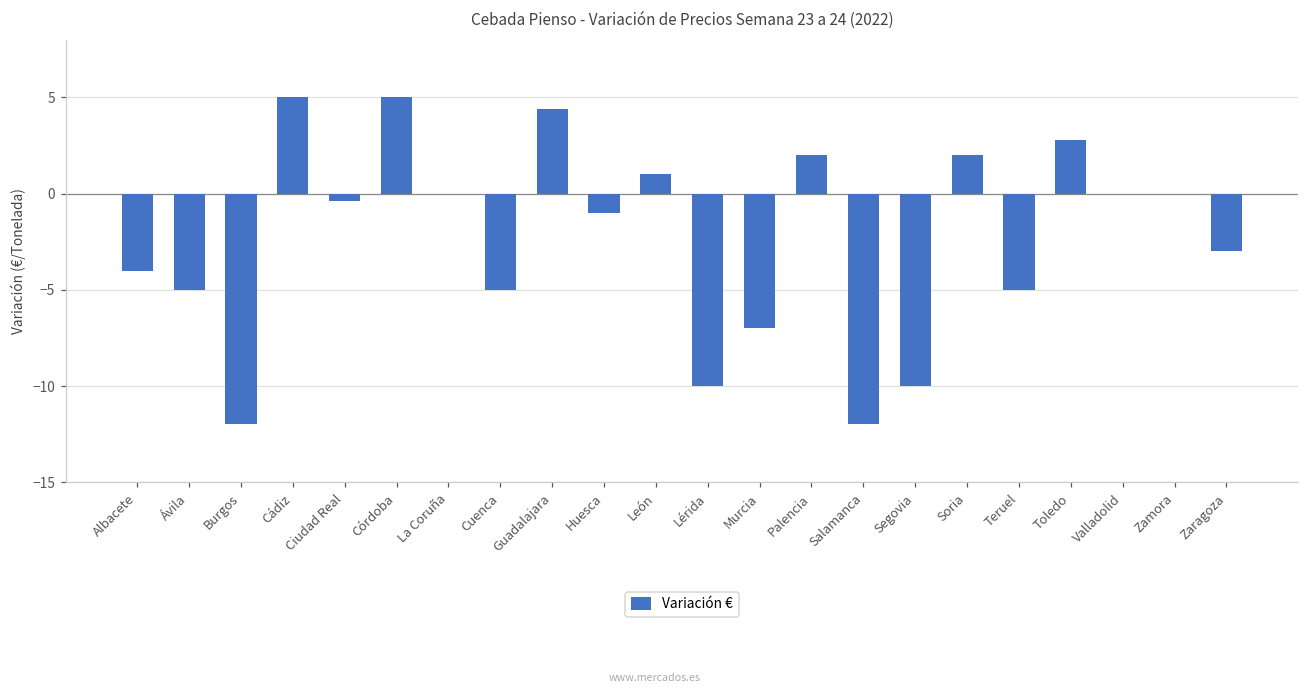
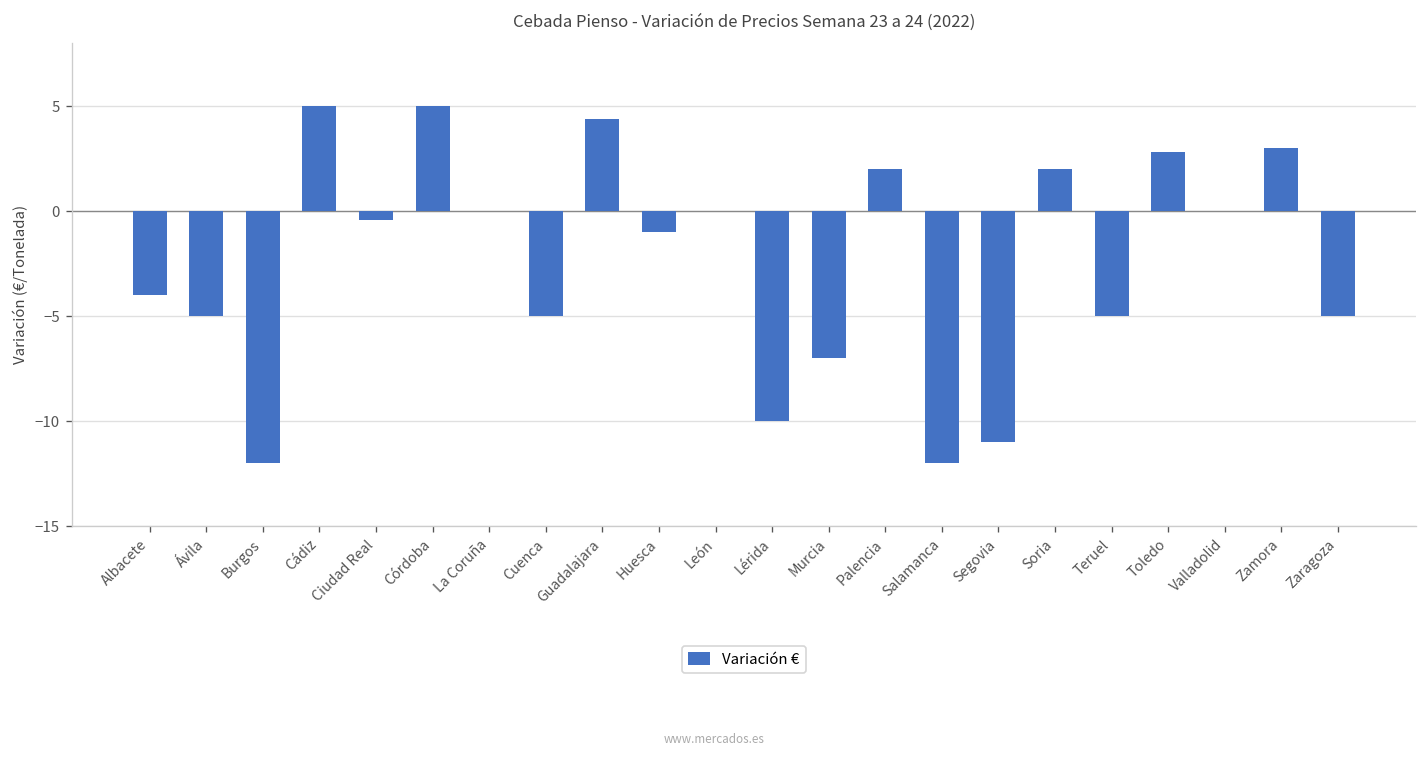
  {
    "Albacete": -4,
    "Ávila": -5,
    "Burgos": -12,
    "Cádiz": 5,
    "Ciudad Real": -0.4,
    "Córdoba": 5,
    "La Coruña": 0,
    "Cuenca": -5,
    "Guadalajara": 4.4,
    "Huesca": -1,
-   "León": 1,
+   "León": 0,
    "Lérida": -10,
    "Murcia": -7,
    "Palencia": 2,
    "Salamanca": -12,
-   "Segovia": -10,
+   "Segovia": -11,
    "Soria": 2,
    "Teruel": -5,
    "Toledo": 2.8,
    "Valladolid": 0,
-   "Zamora": 0,
-   "Zaragoza": -3
+   "Zamora": 3,
+   "Zaragoza": -5
  }
